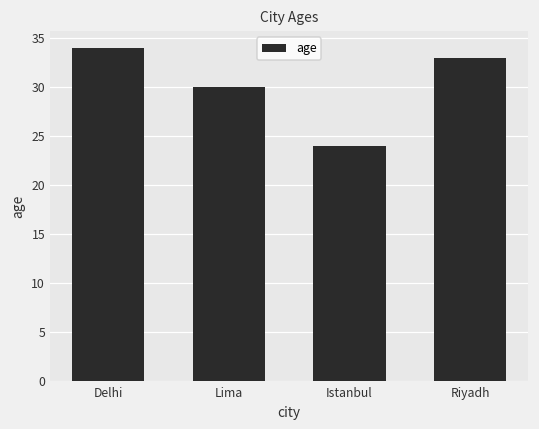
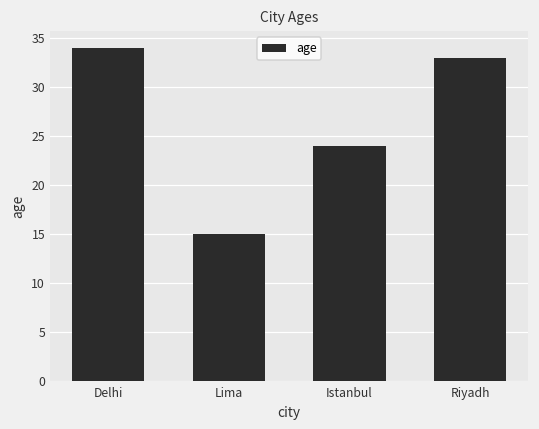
  {
    "Delhi": 34,
-   "Lima": 30,
+   "Lima": 15,
    "Istanbul": 24,
    "Riyadh": 33
  }
